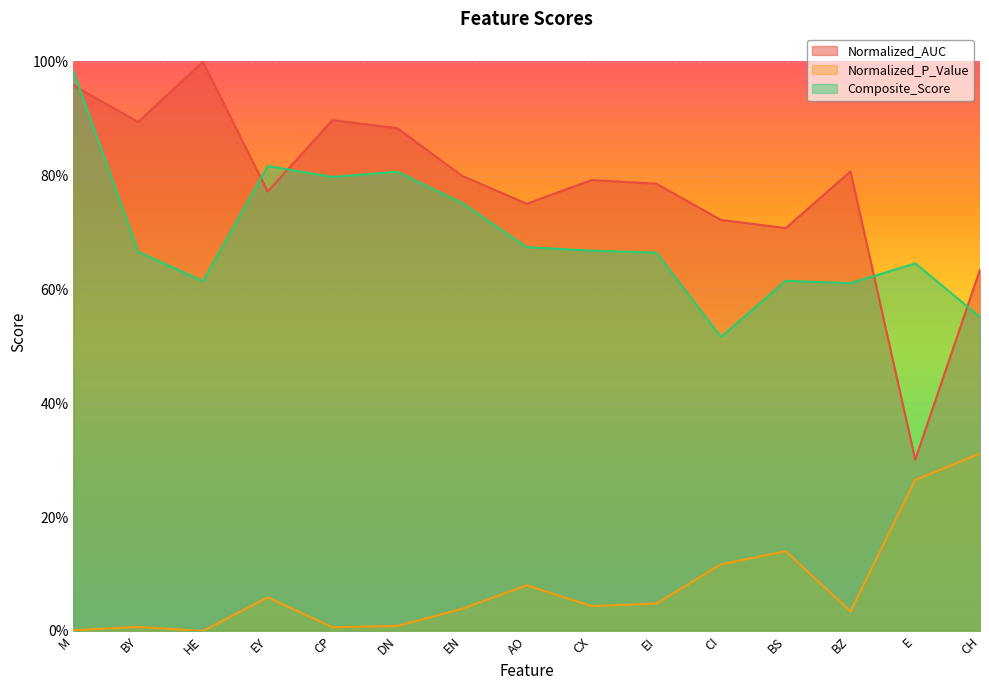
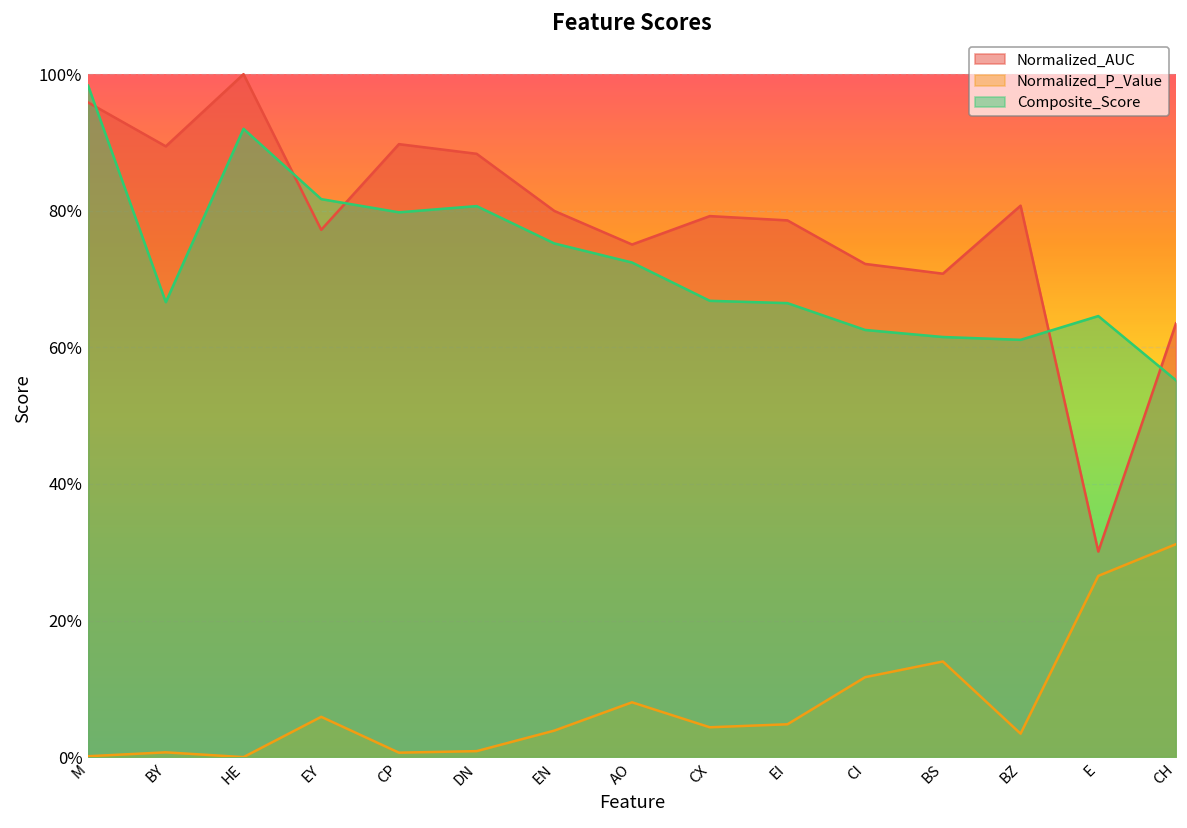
  {
    "Composite_Score": {
      "M": "98%",
      "BY": "67%",
-     "HE": "61%",
+     "HE": "92%",
      "EY": "82%",
      "CP": "80%",
      "DN": "81%",
      "EN": "75%",
-     "AO": "67%",
+     "AO": "72%",
      "CX": "67%",
      "EI": "66%",
-     "CI": "52%",
+     "CI": "63%",
      "BS": "62%",
      "BZ": "61%",
      "E": "65%",
      "CH": "55%"
    }
  }
